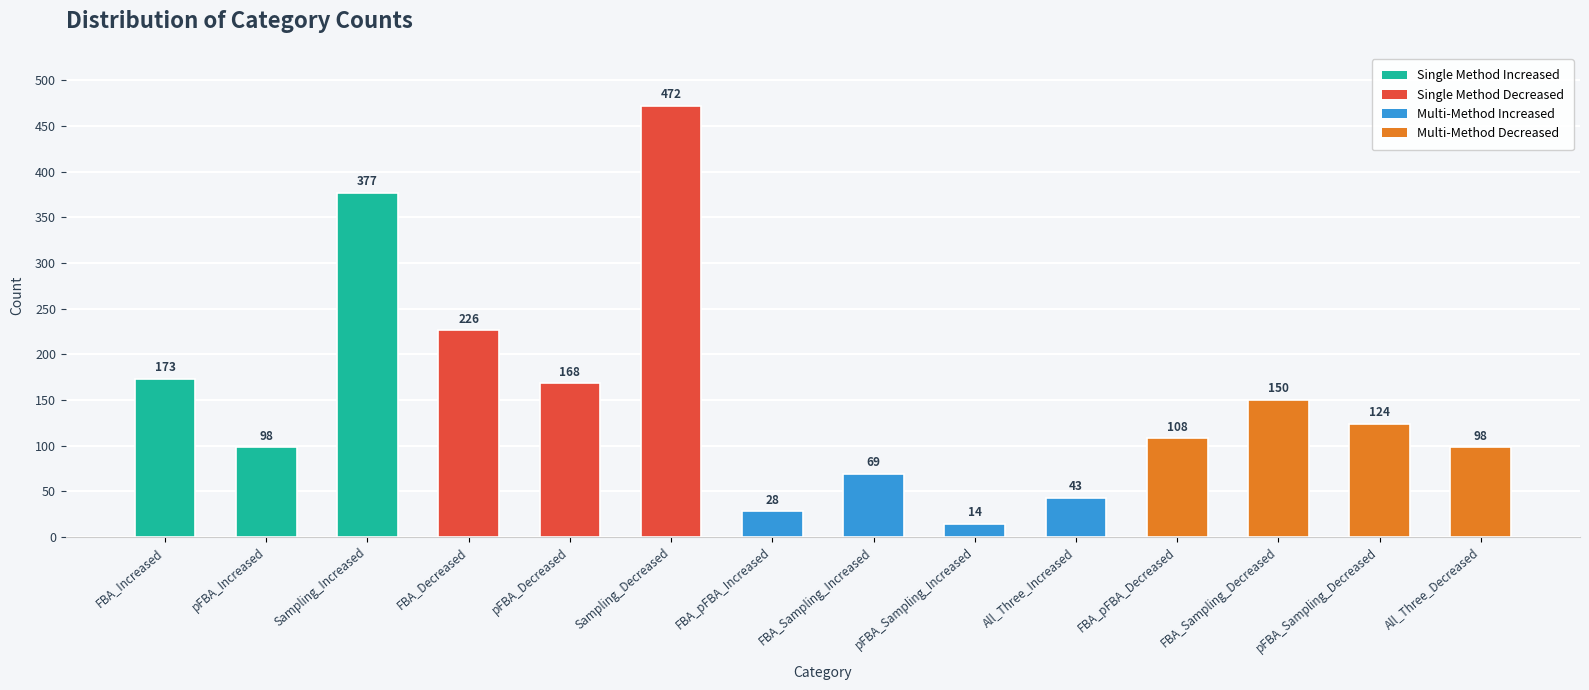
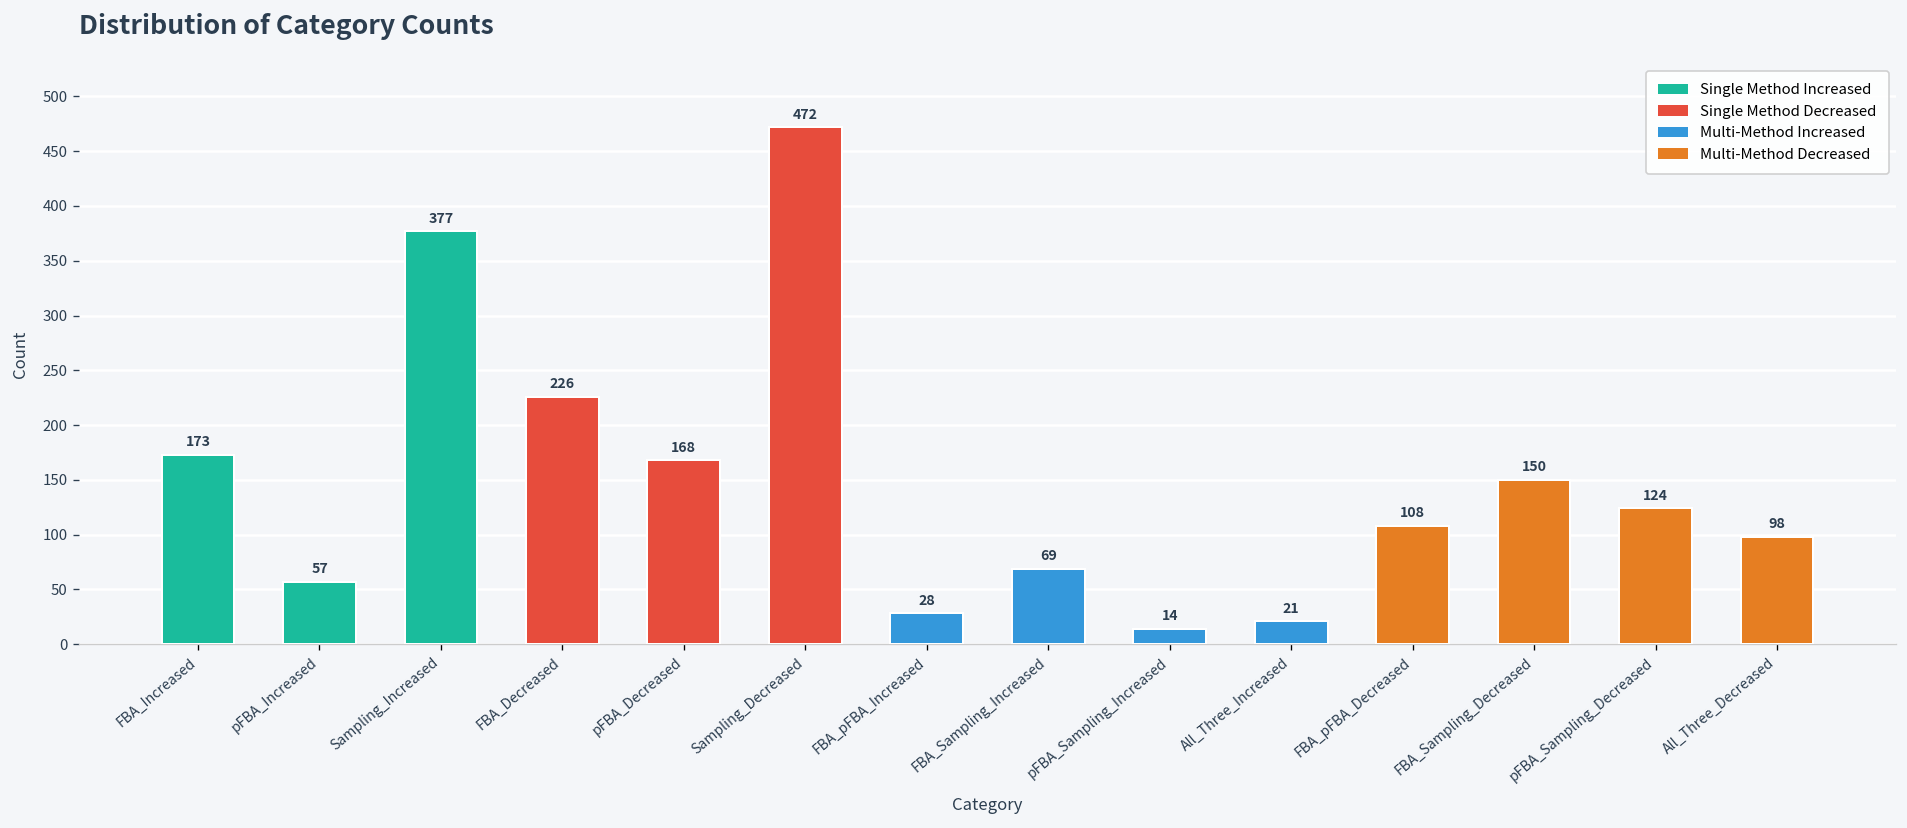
  {
    "FBA_Increased": 173,
-   "pFBA_Increased": 98,
+   "pFBA_Increased": 57,
    "Sampling_Increased": 377,
    "FBA_Decreased": 226,
    "pFBA_Decreased": 168,
    "Sampling_Decreased": 472,
    "FBA_pFBA_Increased": 28,
    "FBA_Sampling_Increased": 69,
    "pFBA_Sampling_Increased": 14,
-   "All_Three_Increased": 43,
+   "All_Three_Increased": 21,
    "FBA_pFBA_Decreased": 108,
    "FBA_Sampling_Decreased": 150,
    "pFBA_Sampling_Decreased": 124,
    "All_Three_Decreased": 98
  }
